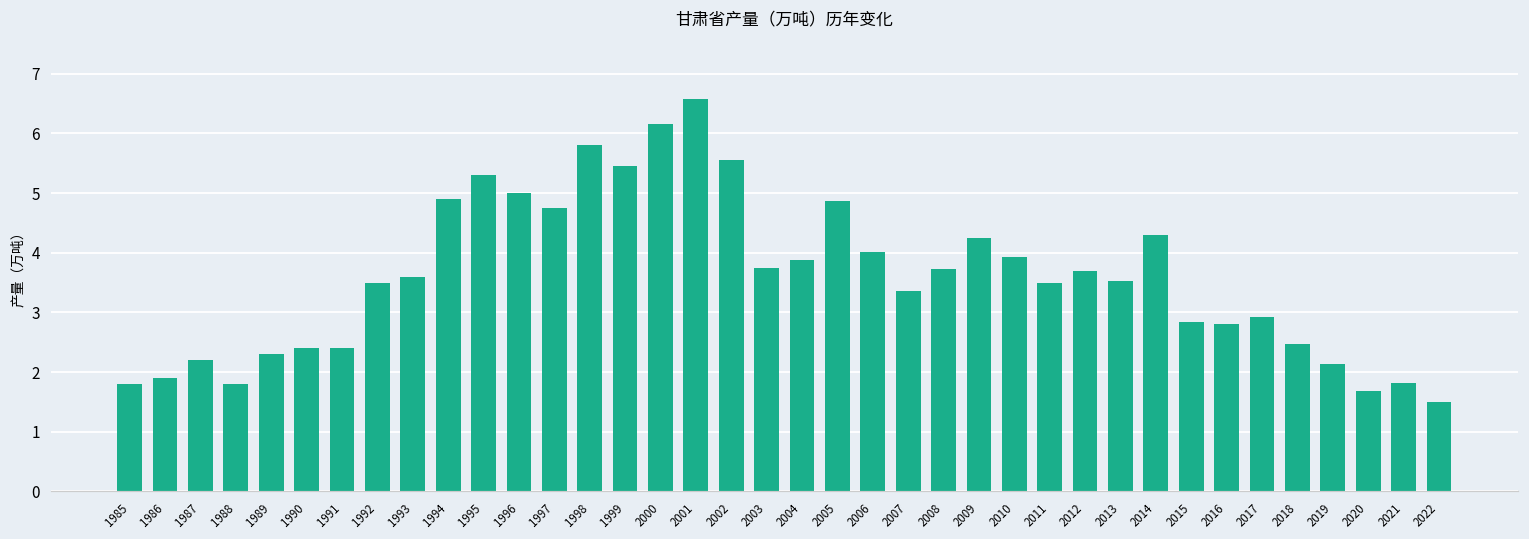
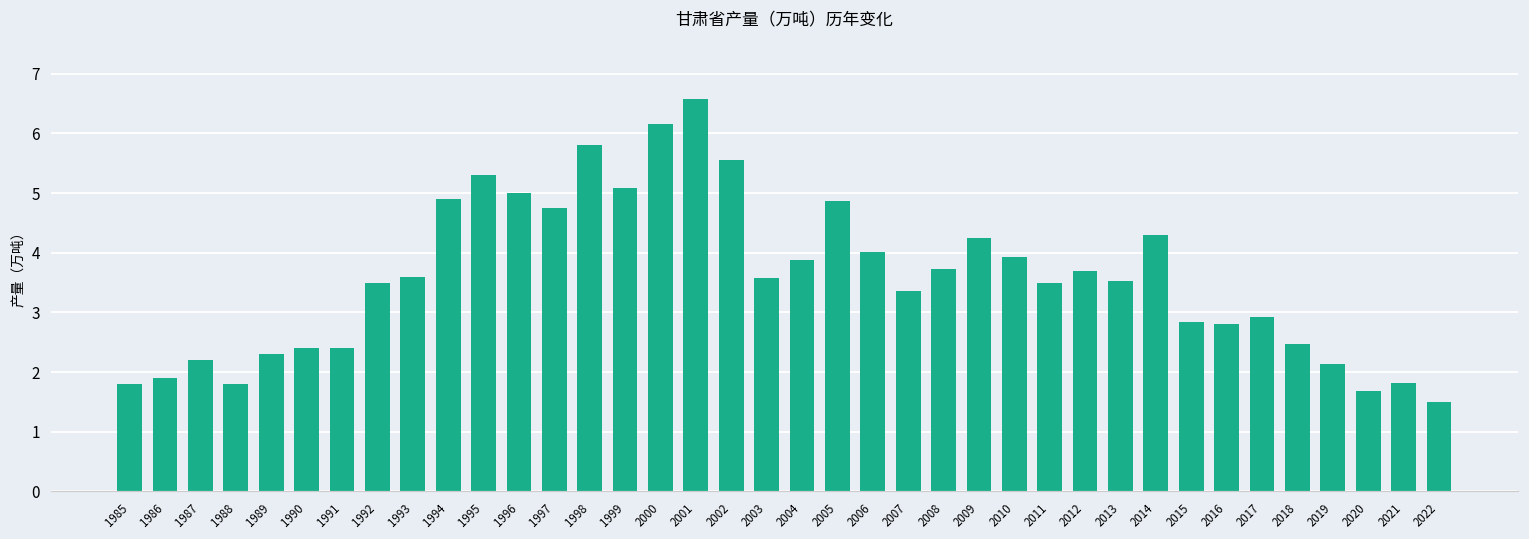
  {
    "1985": 1.8,
    "1986": 1.9,
    "1987": 2.2,
    "1988": 1.8,
    "1989": 2.3,
    "1990": 2.4,
    "1991": 2.4,
    "1992": 3.5,
    "1993": 3.6,
    "1994": 4.9,
    "1995": 5.3,
    "1996": 5.0,
    "1997": 4.8,
    "1998": 5.8,
-   "1999": 5.5,
+   "1999": 5.1,
    "2000": 6.2,
    "2001": 6.6,
    "2002": 5.6,
-   "2003": 3.7,
+   "2003": 3.6,
    "2004": 3.9,
    "2005": 4.9,
    "2006": 4.0,
    "2007": 3.4,
    "2008": 3.7,
    "2009": 4.2,
    "2010": 3.9,
    "2011": 3.5,
    "2012": 3.7,
    "2013": 3.5,
    "2014": 4.3,
    "2015": 2.8,
    "2016": 2.8,
    "2017": 2.9,
    "2018": 2.5,
    "2019": 2.1,
    "2020": 1.7,
    "2021": 1.8,
    "2022": 1.5
  }
